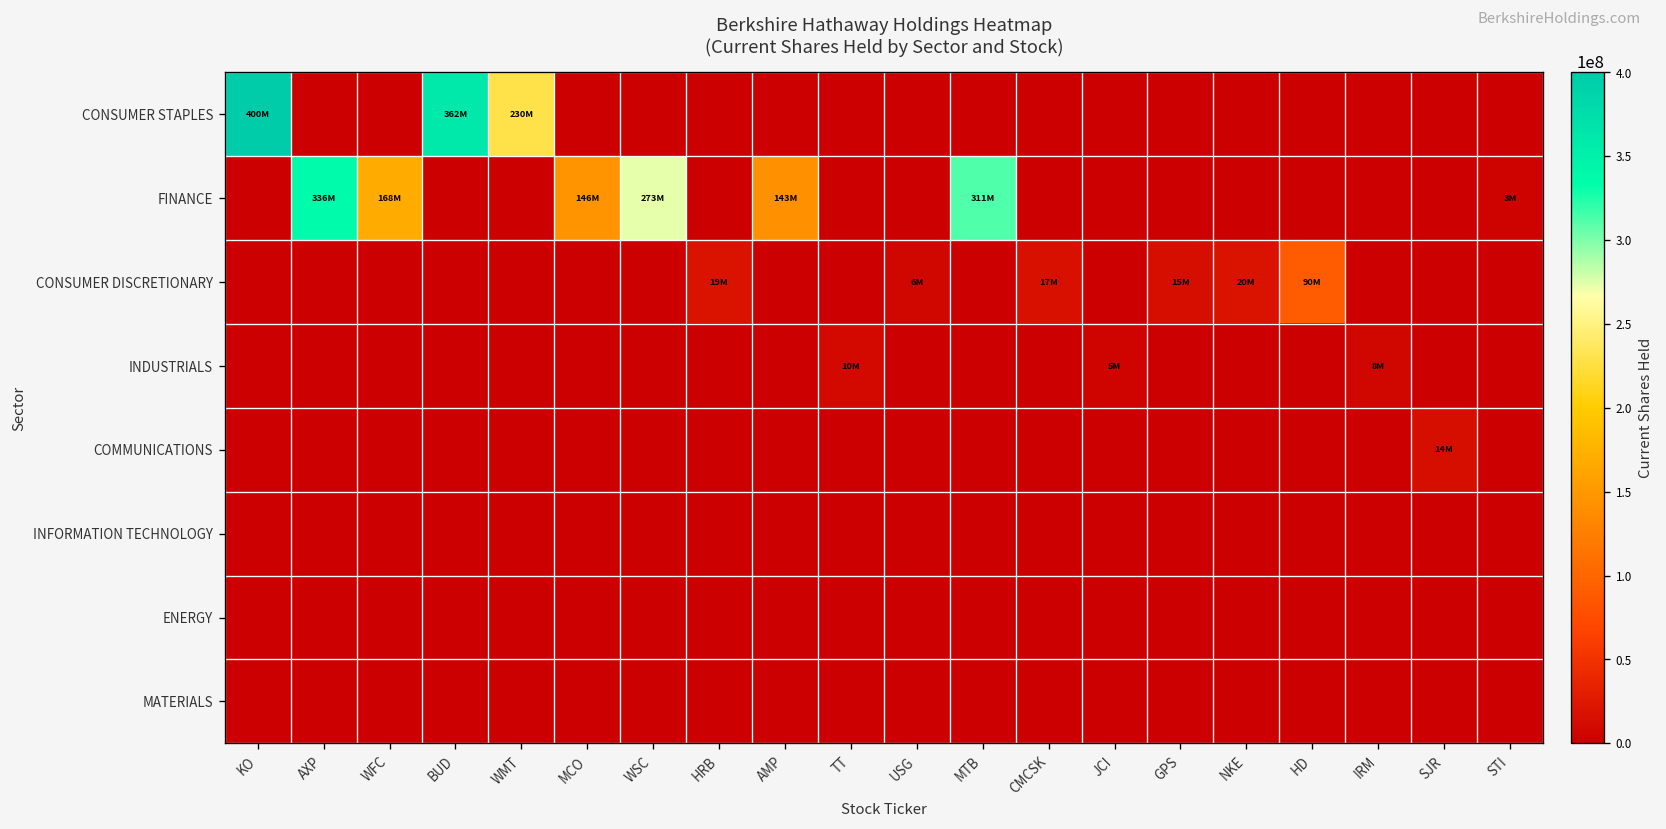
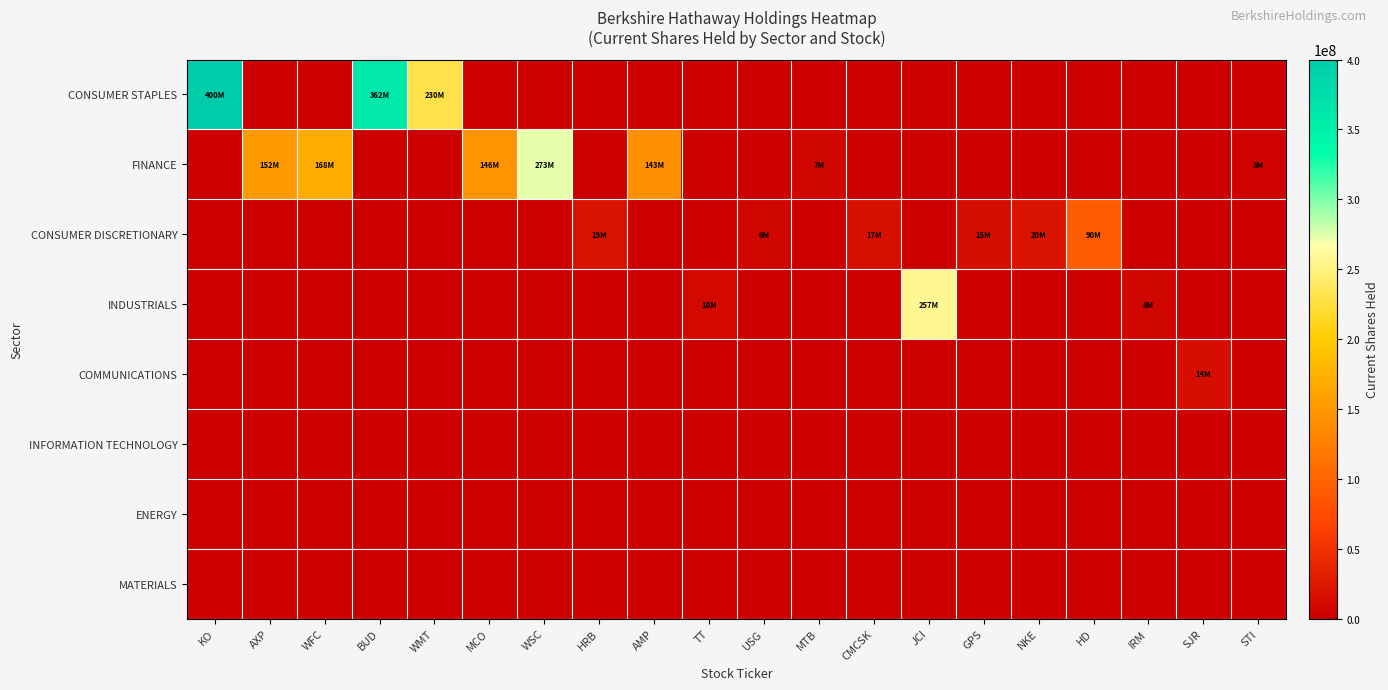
  {
    "CONSUMER STAPLES": {
      "KO": "400M",
      "BUD": "362M",
      "WMT": "230M"
    },
    "FINANCE": {
-     "AXP": "336M",
+     "AXP": "152M",
      "WFC": "168M",
      "MCO": "146M",
      "WSC": "273M",
      "AMP": "143M",
-     "MTB": "311M",
+     "MTB": "7M",
      "STI": "3M"
    },
    "CONSUMER DISCRETIONARY": {
      "HRB": "19M",
      "USG": "6M",
      "CMCSK": "17M",
      "GPS": "15M",
      "NKE": "20M",
      "HD": "90M"
    },
    "INDUSTRIALS": {
      "TT": "10M",
-     "JCI": "5M",
+     "JCI": "257M",
      "IRM": "8M"
    },
    "COMMUNICATIONS": {
      "SJR": "14M"
    }
  }
